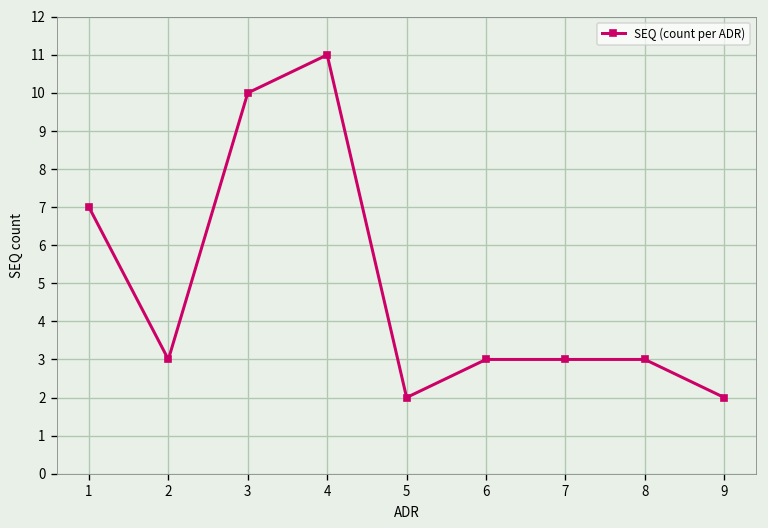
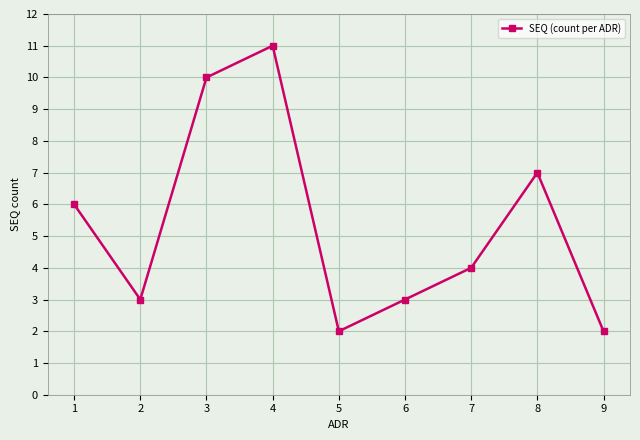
  {
-   "1": 7,
+   "1": 6,
    "2": 3,
    "3": 10,
    "4": 11,
    "5": 2,
    "6": 3,
-   "7": 3,
-   "8": 3,
+   "7": 4,
+   "8": 7,
    "9": 2
  }
